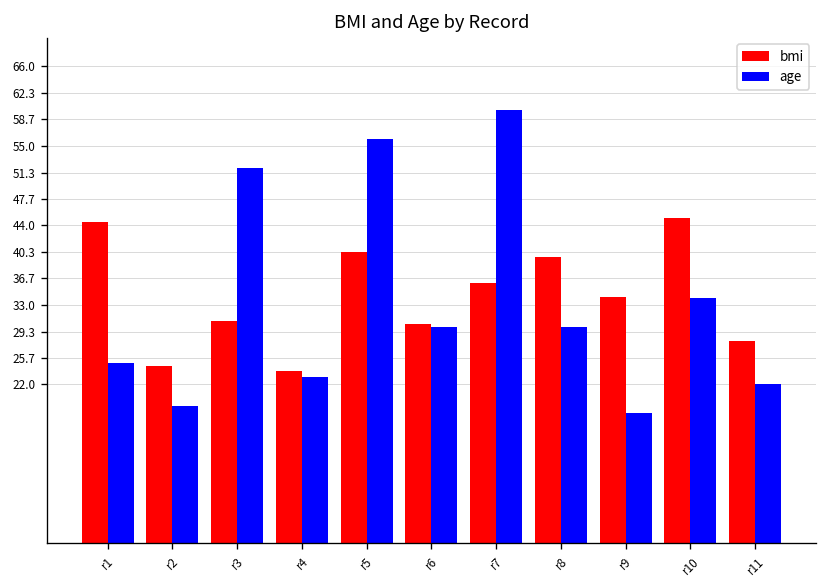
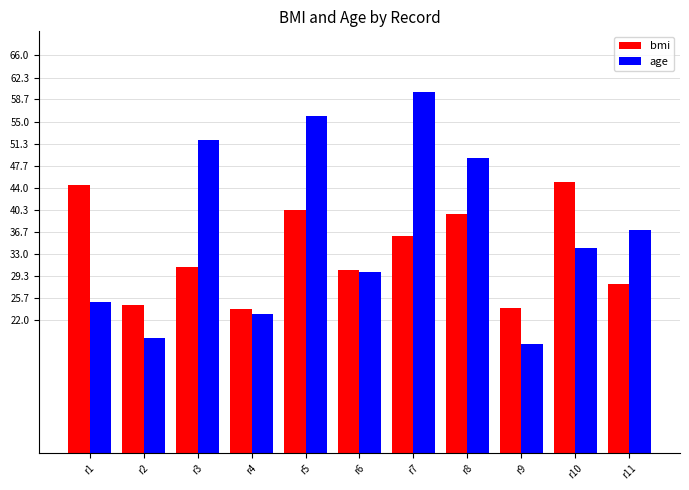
  {
    "bmi": {
      "r1": 44,
      "r2": 25,
      "r3": 31,
      "r4": 24,
      "r5": 40,
      "r6": 30,
      "r7": 36,
      "r8": 40,
-     "r9": 34,
+     "r9": 24,
      "r10": 45,
      "r11": 28
    },
    "age": {
      "r1": 25,
      "r2": 19,
      "r3": 52,
      "r4": 23,
      "r5": 56,
      "r6": 30,
      "r7": 60,
-     "r8": 30,
+     "r8": 49,
      "r9": 18,
      "r10": 34,
-     "r11": 22
+     "r11": 37
    }
  }
